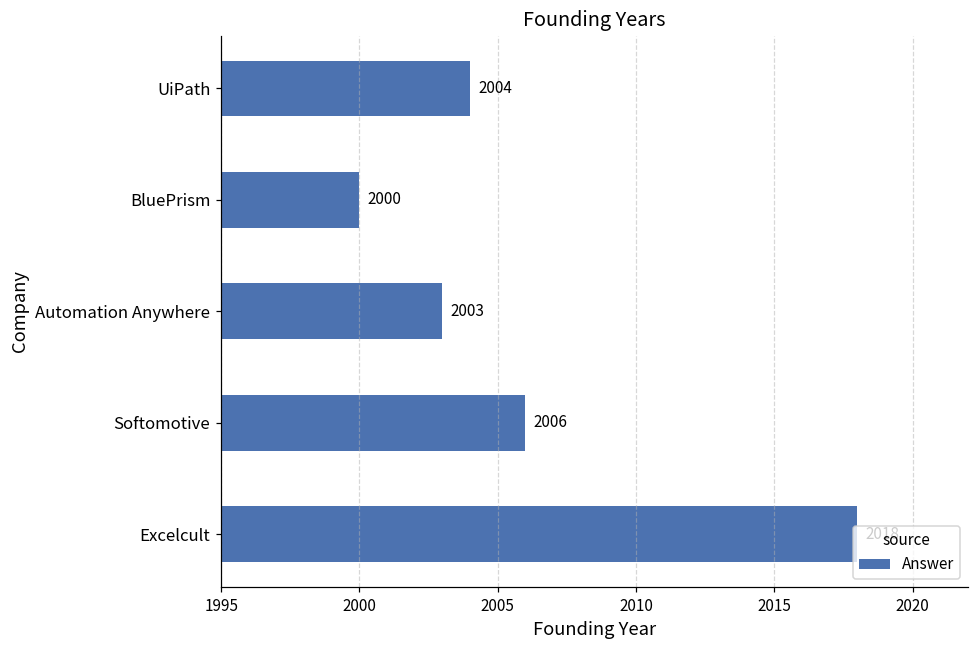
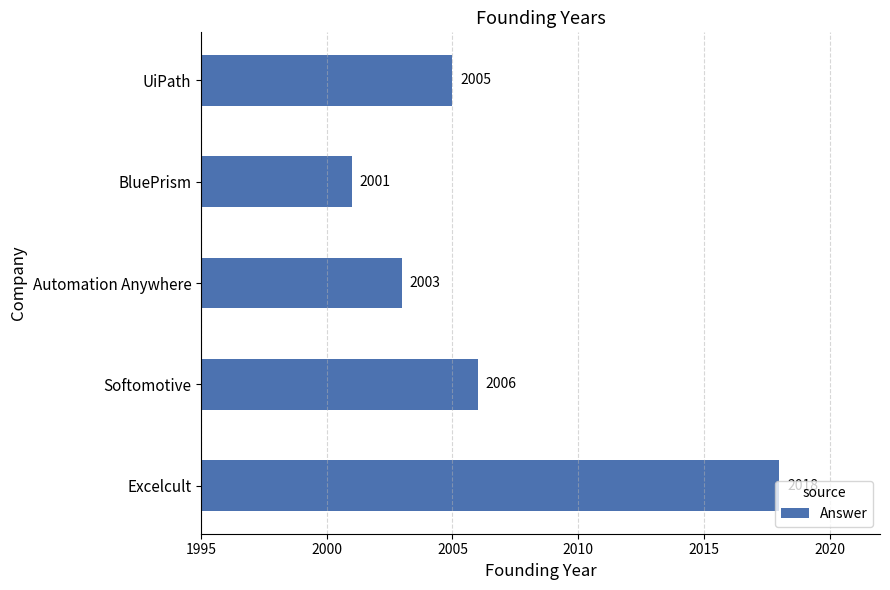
  {
-   "UiPath": 2004,
-   "BluePrism": 2000,
+   "UiPath": 2005,
+   "BluePrism": 2001,
    "Automation Anywhere": 2003,
    "Softomotive": 2006
  }
